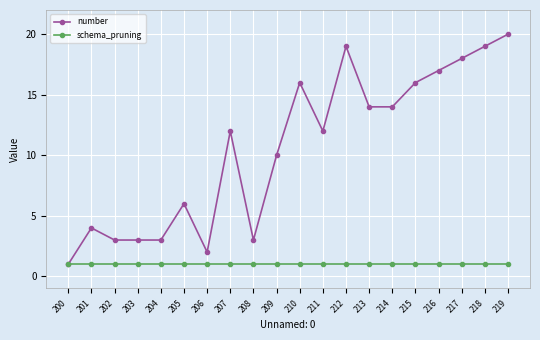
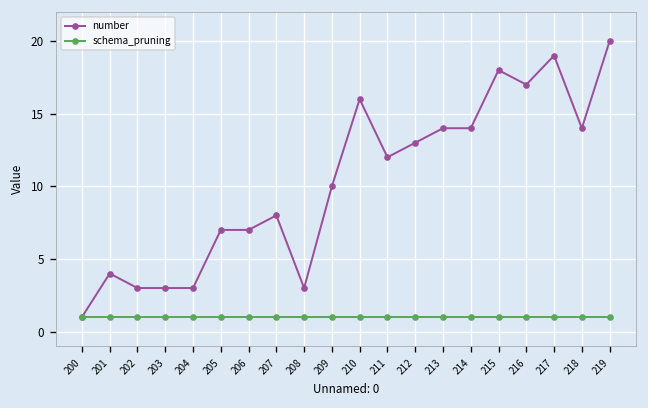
  {
    "number": {
      "201": 4,
      "202": 3,
      "203": 3,
      "204": 3,
-     "205": 6,
-     "206": 2,
-     "207": 12,
+     "205": 7,
+     "206": 7,
+     "207": 8,
      "208": 3,
      "209": 10,
      "210": 16,
      "211": 12,
-     "212": 19,
+     "212": 13,
      "213": 14,
      "214": 14,
-     "215": 16,
+     "215": 18,
      "216": 17,
-     "217": 18,
-     "218": 19,
+     "217": 19,
+     "218": 14,
      "219": 20
    },
    "schema_pruning": {
      "201": 1,
      "202": 1,
      "203": 1,
      "204": 1,
      "205": 1,
      "206": 1,
      "207": 1,
      "208": 1,
      "209": 1,
      "210": 1,
      "211": 1,
      "212": 1,
      "213": 1,
      "214": 1,
      "215": 1,
      "216": 1,
      "217": 1,
      "218": 1,
      "219": 1
    }
  }
